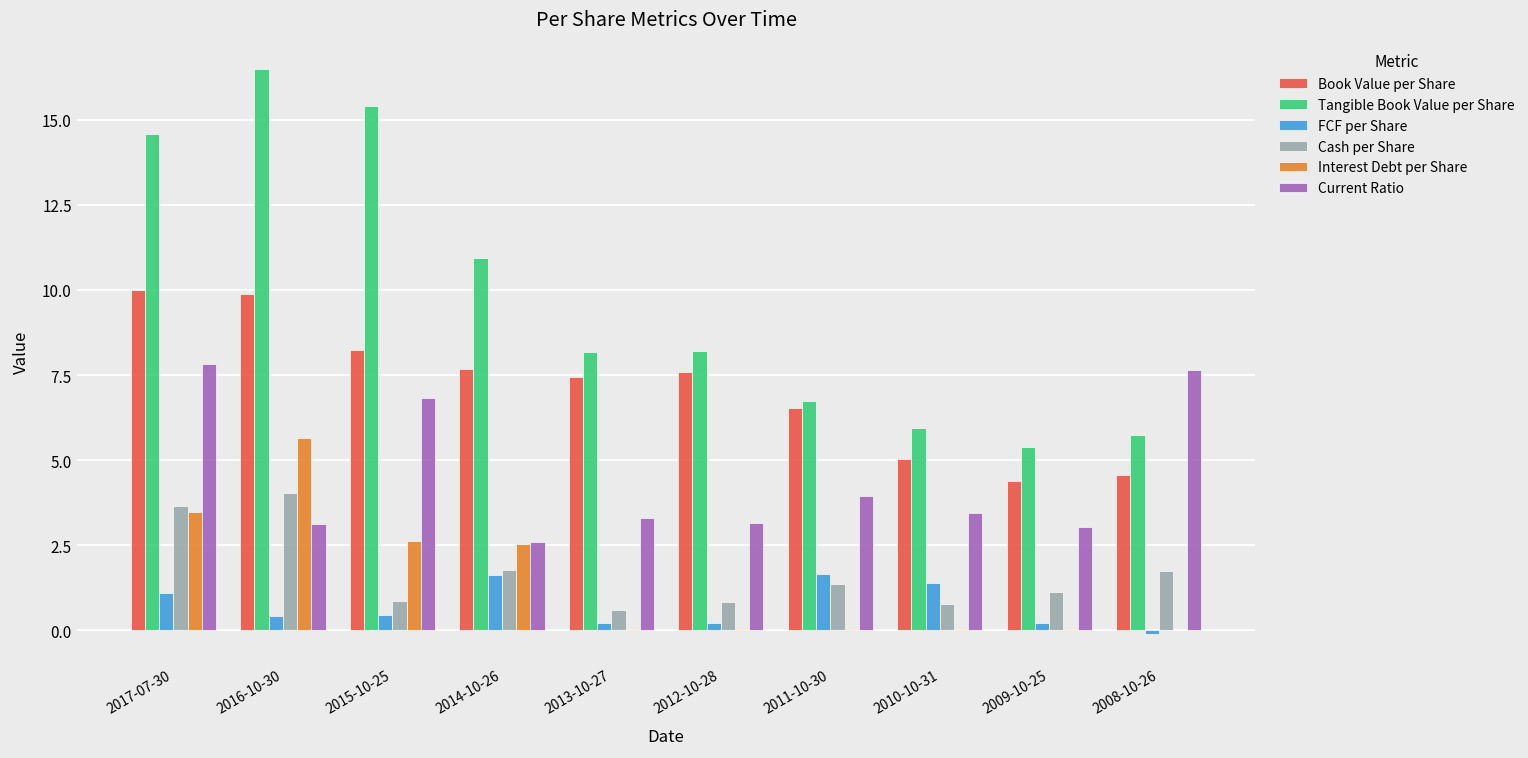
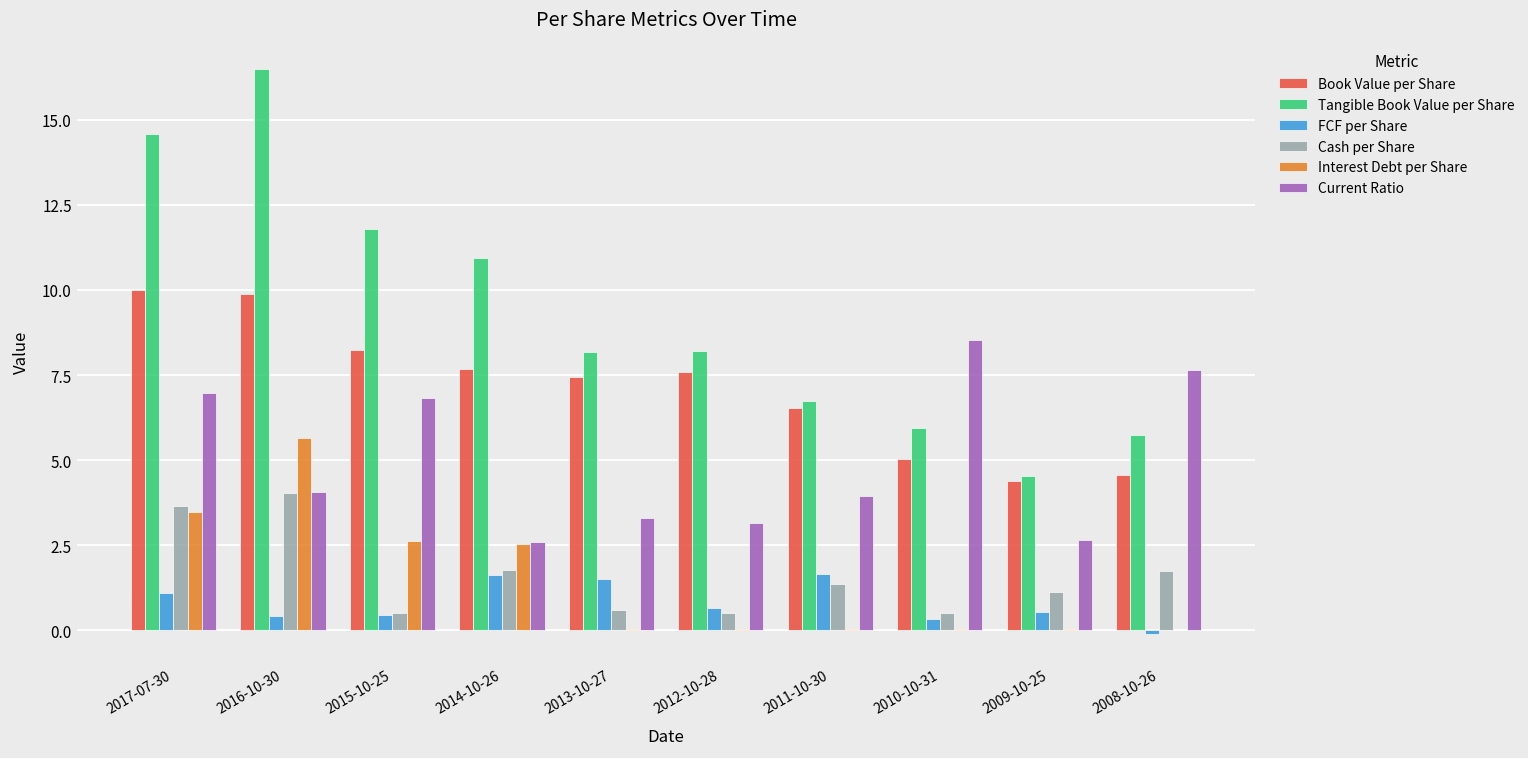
  {
    "Tangible Book Value per Share": {
      "2017-07-30": 14.6,
      "2016-10-30": 16.5,
-     "2015-10-25": 15.4,
+     "2015-10-25": 11.8,
      "2014-10-26": 11.0,
      "2013-10-27": 8.2,
      "2012-10-28": 8.2,
      "2011-10-30": 6.8,
      "2010-10-31": 5.9,
-     "2009-10-25": 5.4,
+     "2009-10-25": 4.5,
      "2008-10-26": 5.8
    },
    "FCF per Share": {
      "2017-07-30": 1.1,
      "2016-10-30": 0.4,
      "2015-10-25": 0.4,
      "2014-10-26": 1.6,
-     "2013-10-27": 0.2,
-     "2012-10-28": 0.2,
+     "2013-10-27": 1.5,
+     "2012-10-28": 0.7,
      "2011-10-30": 1.7,
-     "2010-10-31": 1.4,
-     "2009-10-25": 0.2,
+     "2010-10-31": 0.3,
+     "2009-10-25": 0.5,
      "2008-10-26": -0.1
    },
    "Cash per Share": {
      "2017-07-30": 3.6,
      "2016-10-30": 4.0,
-     "2015-10-25": 0.9,
+     "2015-10-25": 0.5,
      "2014-10-26": 1.8,
      "2013-10-27": 0.6,
-     "2012-10-28": 0.8,
+     "2012-10-28": 0.5,
      "2011-10-30": 1.4,
-     "2010-10-31": 0.8,
+     "2010-10-31": 0.5,
      "2009-10-25": 1.1,
      "2008-10-26": 1.7
    },
    "Current Ratio": {
-     "2017-07-30": 7.8,
-     "2016-10-30": 3.1,
+     "2017-07-30": 7.0,
+     "2016-10-30": 4.1,
      "2015-10-25": 6.8,
      "2014-10-26": 2.6,
      "2013-10-27": 3.3,
      "2012-10-28": 3.1,
      "2011-10-30": 3.9,
-     "2010-10-31": 3.4,
-     "2009-10-25": 3.0,
+     "2010-10-31": 8.5,
+     "2009-10-25": 2.7,
      "2008-10-26": 7.7
    }
  }
